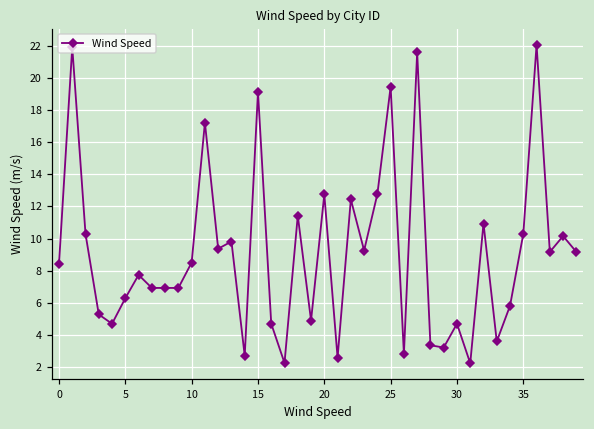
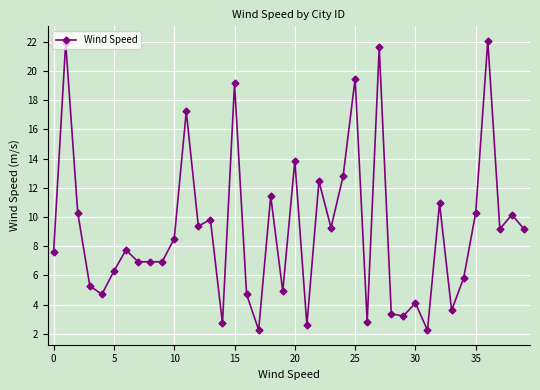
  {
-   "0": 8.4,
+   "0": 7.6,
    "5": 6.3,
    "10": 8.5,
    "15": 19.1,
-   "20": 12.8,
+   "20": 13.9,
    "25": 19.5,
-   "30": 4.7,
+   "30": 4.1,
    "35": 10.3
  }
